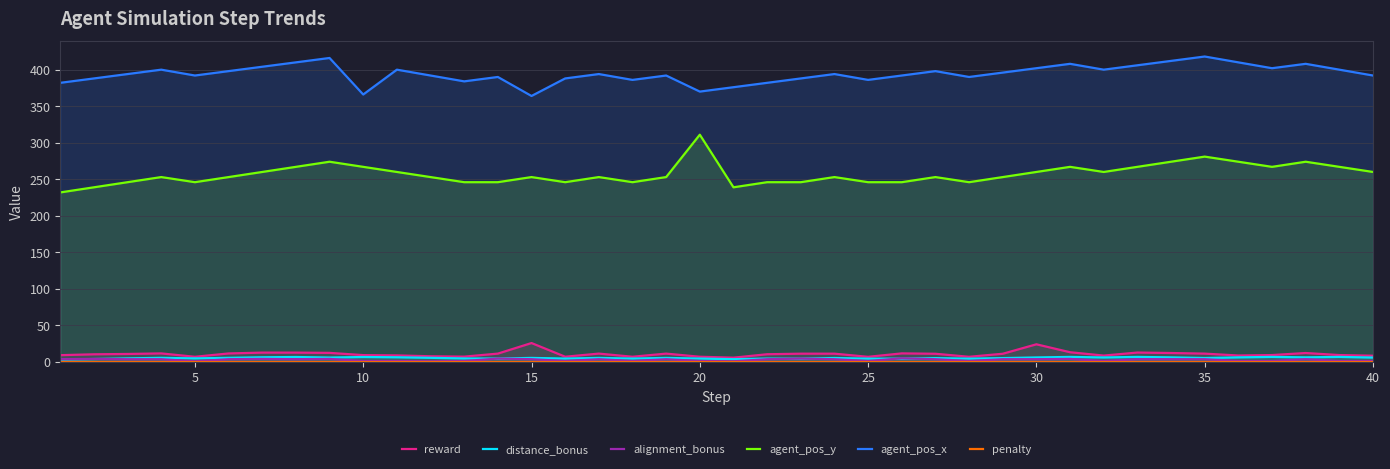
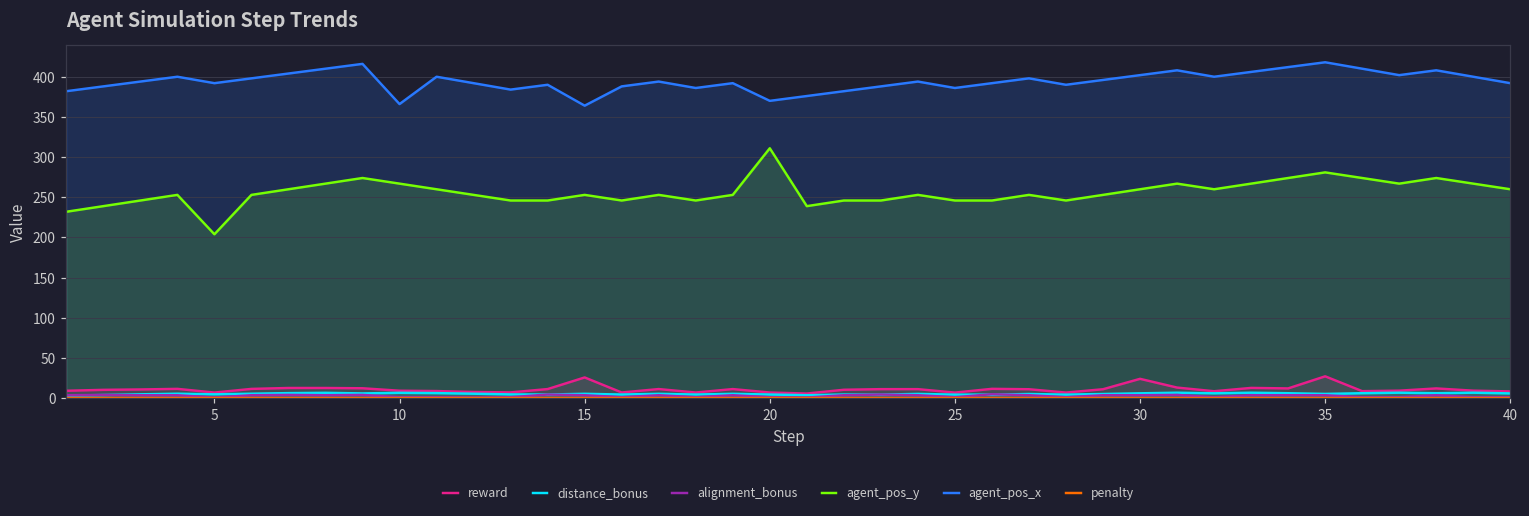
  {
    "reward": {
      "15": 30,
      "30": 20,
-     "35": 10
+     "35": 30
    },
    "agent_pos_y": {
-     "5": 250,
+     "5": 200,
      "10": 270,
      "15": 250,
      "20": 310,
      "25": 250,
      "30": 260,
      "35": 280,
      "40": 260
    },
    "agent_pos_x": {
      "5": 390,
      "10": 370,
      "15": 360,
      "20": 370,
      "25": 390,
      "30": 400,
      "35": 420,
      "40": 390
    },
    "penalty": {
      "15": 0,
      "30": 0,
      "35": 0
    }
  }
